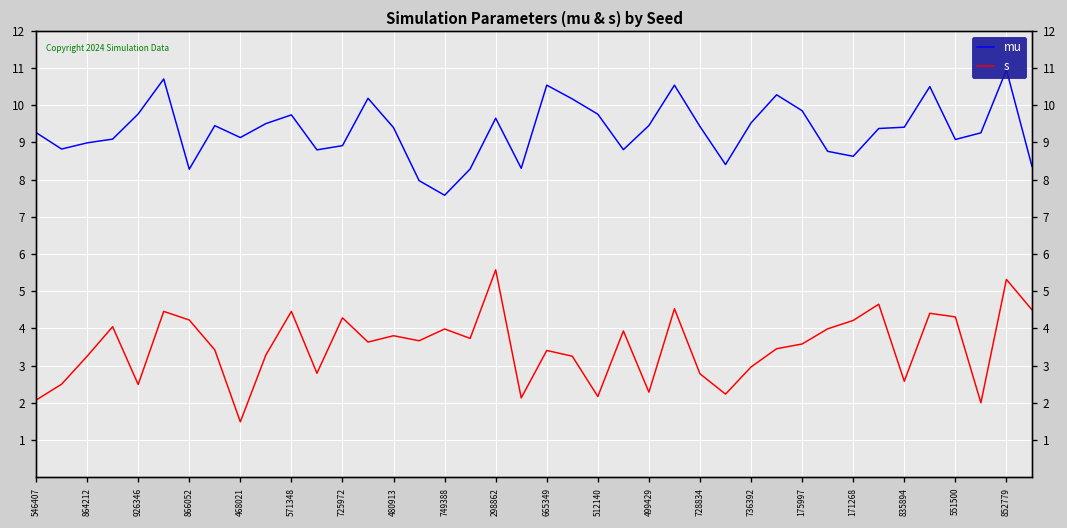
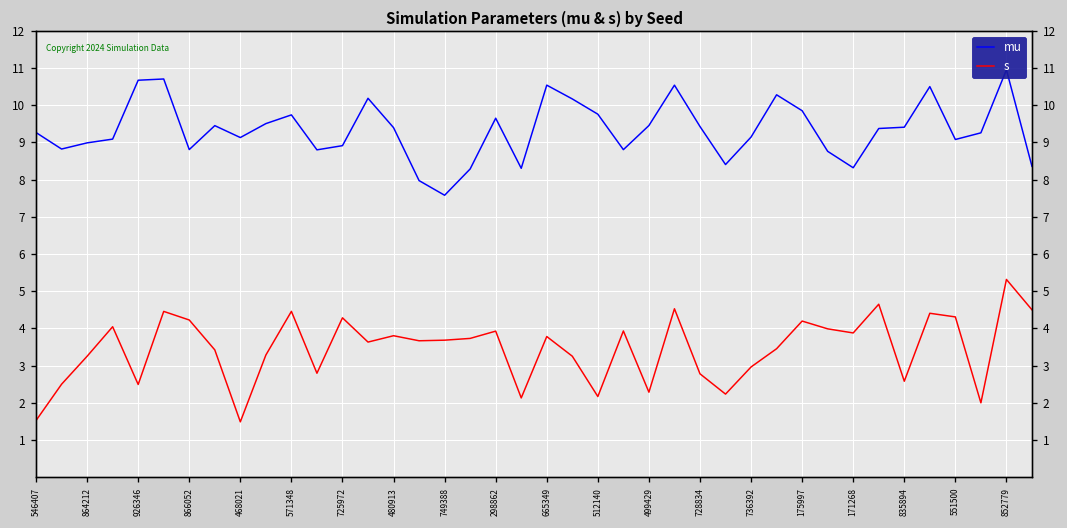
  {
    "mu": {
      "546407": 9.3,
      "864212": 9.0,
-     "926346": 9.8,
-     "866052": 8.3,
+     "926346": 10.7,
+     "866052": 8.8,
      "468021": 9.1,
      "571348": 9.7,
      "725972": 8.9,
      "480913": 9.4,
      "749388": 7.6,
      "298862": 9.7,
      "665349": 10.5,
      "512140": 9.8,
      "499429": 9.5,
      "728834": 9.4,
-     "736392": 9.5,
+     "736392": 9.1,
      "175997": 9.9,
-     "171268": 8.6,
+     "171268": 8.3,
      "835894": 9.4,
      "551500": 9.1
    },
    "s": {
-     "546407": 2.1,
+     "546407": 1.5,
      "864212": 3.3,
      "926346": 2.5,
      "866052": 4.2,
      "468021": 1.5,
      "571348": 4.5,
      "725972": 4.3,
      "480913": 3.8,
-     "749388": 4.0,
-     "298862": 5.6,
-     "665349": 3.4,
+     "749388": 3.7,
+     "298862": 3.9,
+     "665349": 3.8,
      "512140": 2.2,
      "499429": 2.3,
      "728834": 2.8,
      "736392": 3.0,
-     "175997": 3.6,
-     "171268": 4.2,
+     "175997": 4.2,
+     "171268": 3.9,
      "835894": 2.6,
      "551500": 4.3,
      "852779": 5.3
    }
  }
